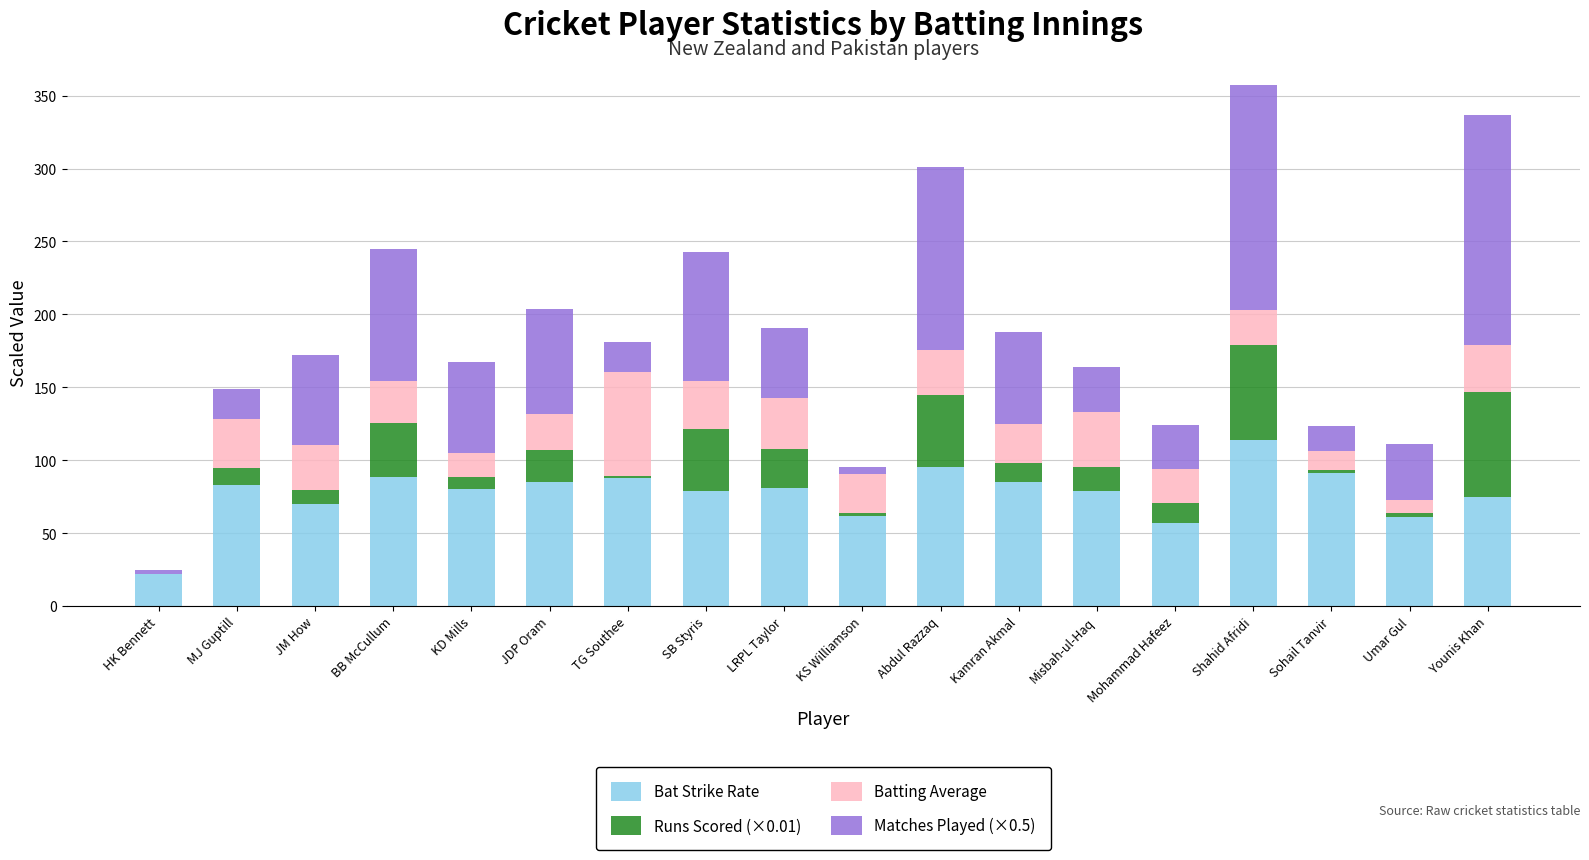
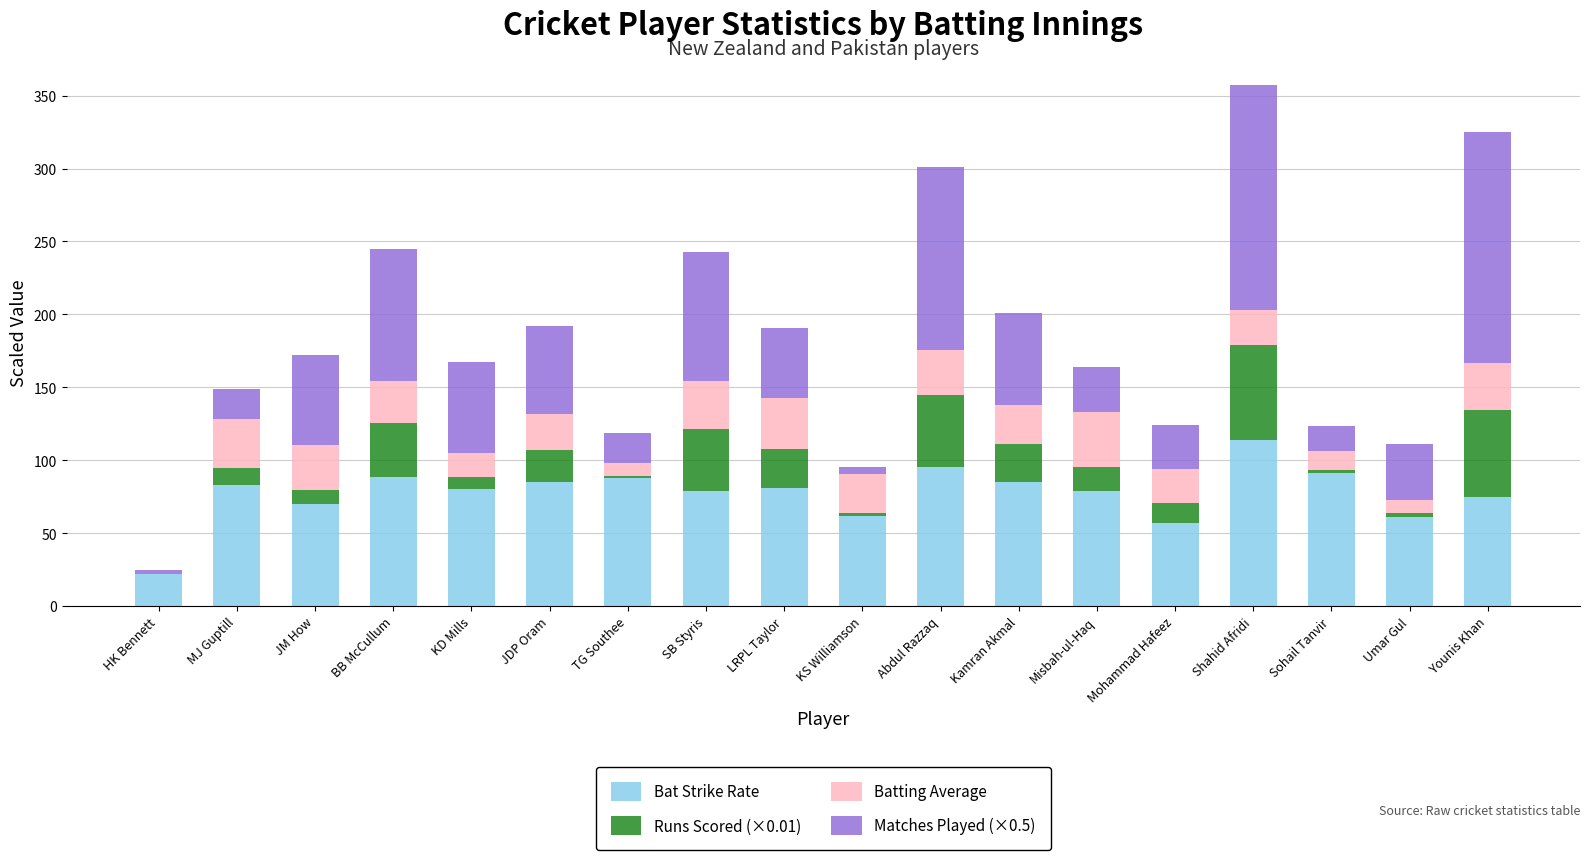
  {
    "Bat Strike Rate": {
      "HK Bennett": 22,
      "MJ Guptill": 83,
      "JM How": 70,
      "BB McCullum": 89,
      "KD Mills": 80,
      "JDP Oram": 85,
      "TG Southee": 88,
      "SB Styris": 79,
      "LRPL Taylor": 81,
      "KS Williamson": 62,
      "Abdul Razzaq": 96,
      "Kamran Akmal": 85,
      "Misbah-ul-Haq": 79,
      "Mohammad Hafeez": 57,
      "Shahid Afridi": 114,
      "Sohail Tanvir": 91,
      "Umar Gul": 61,
      "Younis Khan": 75
    },
    "Runs Scored (×0.01)": {
      "MJ Guptill": 12,
      "JM How": 10,
      "BB McCullum": 37,
      "KD Mills": 8,
      "JDP Oram": 22,
      "SB Styris": 43,
      "LRPL Taylor": 27,
      "KS Williamson": 2,
      "Abdul Razzaq": 49,
-     "Kamran Akmal": 13,
+     "Kamran Akmal": 26,
      "Misbah-ul-Haq": 16,
      "Mohammad Hafeez": 14,
      "Shahid Afridi": 65,
      "Sohail Tanvir": 2,
      "Umar Gul": 2,
-     "Younis Khan": 71
+     "Younis Khan": 59
    },
    "Batting Average": {
      "HK Bennett": 0,
      "MJ Guptill": 34,
      "JM How": 31,
      "BB McCullum": 28,
      "KD Mills": 17,
      "JDP Oram": 25,
-     "TG Southee": 71,
+     "TG Southee": 9,
      "SB Styris": 33,
      "LRPL Taylor": 35,
      "KS Williamson": 26,
      "Abdul Razzaq": 30,
      "Kamran Akmal": 27,
      "Misbah-ul-Haq": 38,
      "Mohammad Hafeez": 23,
      "Shahid Afridi": 24,
      "Sohail Tanvir": 13,
      "Umar Gul": 9,
      "Younis Khan": 32
    },
    "Matches Played (×0.5)": {
      "HK Bennett": 3,
      "MJ Guptill": 21,
      "JM How": 61,
      "BB McCullum": 91,
      "KD Mills": 62,
-     "JDP Oram": 72,
+     "JDP Oram": 60,
      "TG Southee": 21,
      "SB Styris": 89,
      "LRPL Taylor": 48,
      "KS Williamson": 5,
      "Abdul Razzaq": 126,
      "Kamran Akmal": 63,
      "Misbah-ul-Haq": 31,
      "Mohammad Hafeez": 31,
      "Shahid Afridi": 155,
      "Sohail Tanvir": 17,
      "Umar Gul": 39,
      "Younis Khan": 158
    }
  }
